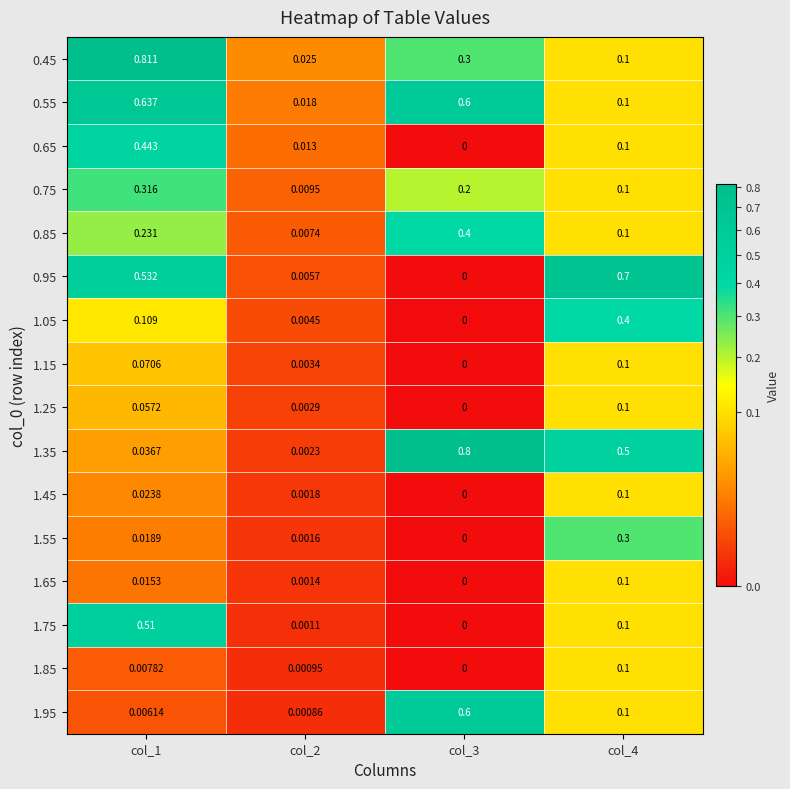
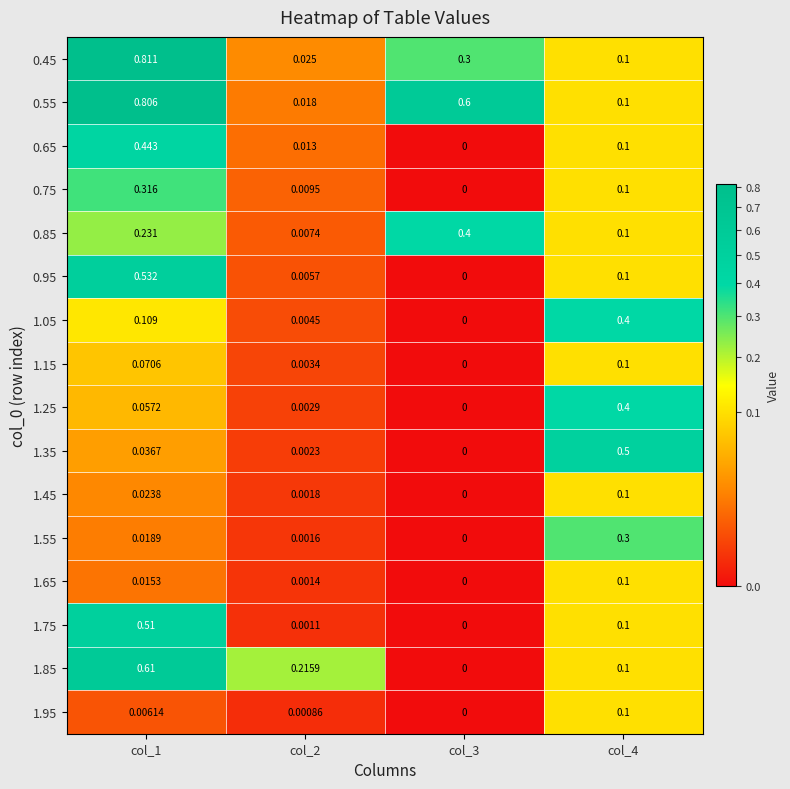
  {
    "0.45": {
      "col_1": 0.811,
      "col_2": 0.025,
      "col_3": 0.3,
      "col_4": 0.1
    },
    "0.55": {
-     "col_1": 0.637,
+     "col_1": 0.806,
      "col_2": 0.018,
      "col_3": 0.6,
      "col_4": 0.1
    },
    "0.65": {
      "col_1": 0.443,
      "col_2": 0.013,
      "col_3": 0,
      "col_4": 0.1
    },
    "0.75": {
      "col_1": 0.316,
      "col_2": 0.0095,
-     "col_3": 0.2,
+     "col_3": 0,
      "col_4": 0.1
    },
    "0.85": {
      "col_1": 0.231,
      "col_2": 0.0074,
      "col_3": 0.4,
      "col_4": 0.1
    },
    "0.95": {
      "col_1": 0.532,
      "col_2": 0.0057,
      "col_3": 0,
-     "col_4": 0.7
+     "col_4": 0.1
    },
    "1.05": {
      "col_1": 0.109,
      "col_2": 0.0045,
      "col_3": 0,
      "col_4": 0.4
    },
    "1.15": {
      "col_1": 0.0706,
      "col_2": 0.0034,
      "col_3": 0,
      "col_4": 0.1
    },
    "1.25": {
      "col_1": 0.0572,
      "col_2": 0.0029,
      "col_3": 0,
-     "col_4": 0.1
+     "col_4": 0.4
    },
    "1.35": {
      "col_1": 0.0367,
      "col_2": 0.0023,
-     "col_3": 0.8,
+     "col_3": 0,
      "col_4": 0.5
    },
    "1.45": {
      "col_1": 0.0238,
      "col_2": 0.0018,
      "col_3": 0,
      "col_4": 0.1
    },
    "1.55": {
      "col_1": 0.0189,
      "col_2": 0.0016,
      "col_3": 0,
      "col_4": 0.3
    },
    "1.65": {
      "col_1": 0.0153,
      "col_2": 0.0014,
      "col_3": 0,
      "col_4": 0.1
    },
    "1.75": {
      "col_1": 0.51,
      "col_2": 0.0011,
      "col_3": 0,
      "col_4": 0.1
    },
    "1.85": {
-     "col_1": 0.00782,
-     "col_2": 0.00095,
+     "col_1": 0.61,
+     "col_2": 0.2159,
      "col_3": 0,
      "col_4": 0.1
    },
    "1.95": {
      "col_1": 0.00614,
      "col_2": 0.00086,
-     "col_3": 0.6,
+     "col_3": 0,
      "col_4": 0.1
    }
  }
